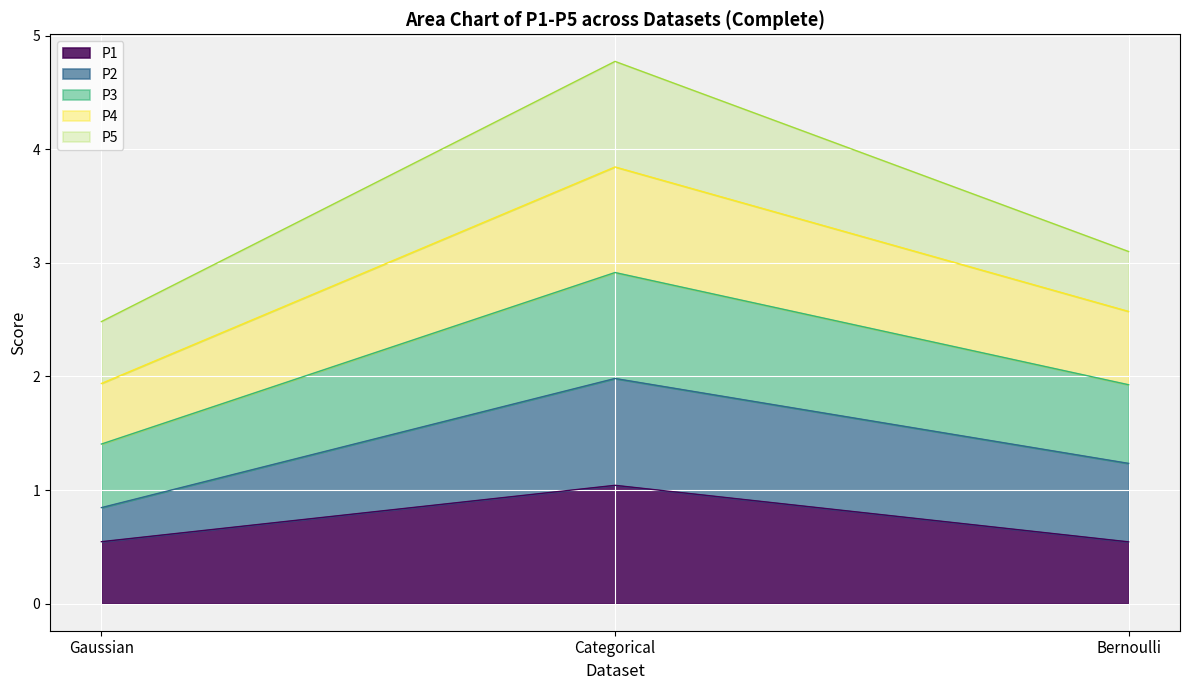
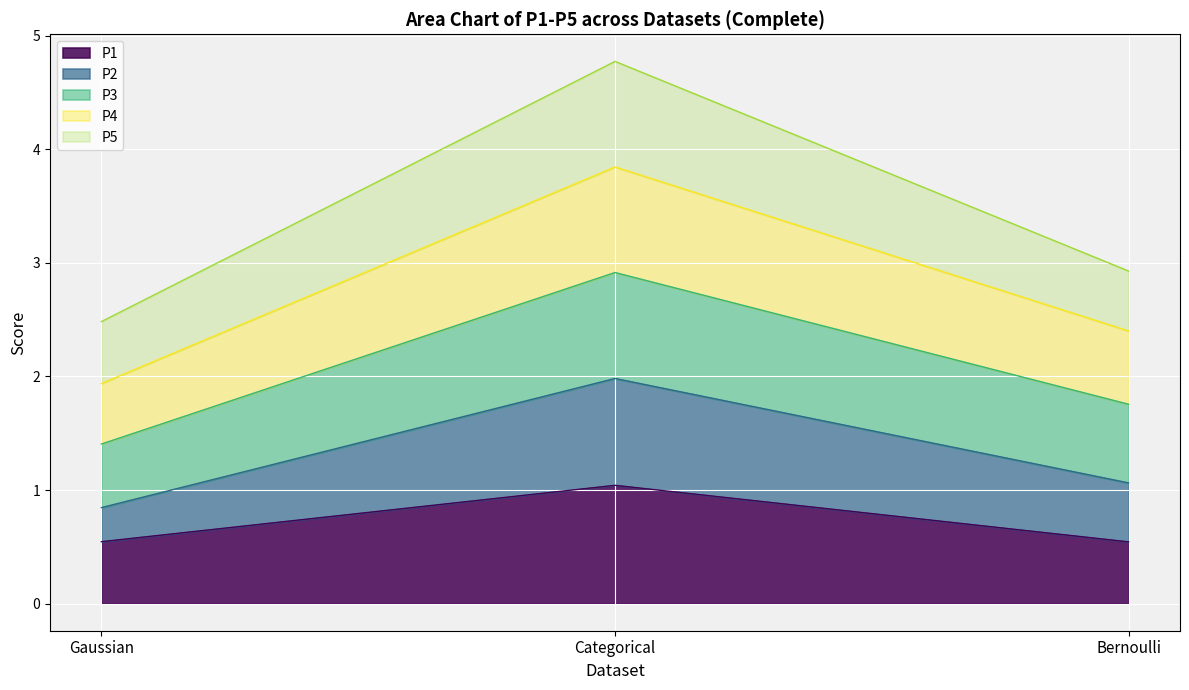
  {
    "P1": {
      "Gaussian": 0.55,
      "Categorical": 1.04,
      "Bernoulli": 0.54
    },
    "P2": {
      "Gaussian": 0.30,
      "Categorical": 0.94,
-     "Bernoulli": 0.69
+     "Bernoulli": 0.52
    },
    "P3": {
      "Gaussian": 0.56,
      "Categorical": 0.93,
      "Bernoulli": 0.69
    },
    "P4": {
      "Gaussian": 0.53,
      "Categorical": 0.93,
      "Bernoulli": 0.65
    },
    "P5": {
      "Gaussian": 0.54,
      "Categorical": 0.93,
      "Bernoulli": 0.53
    }
  }
